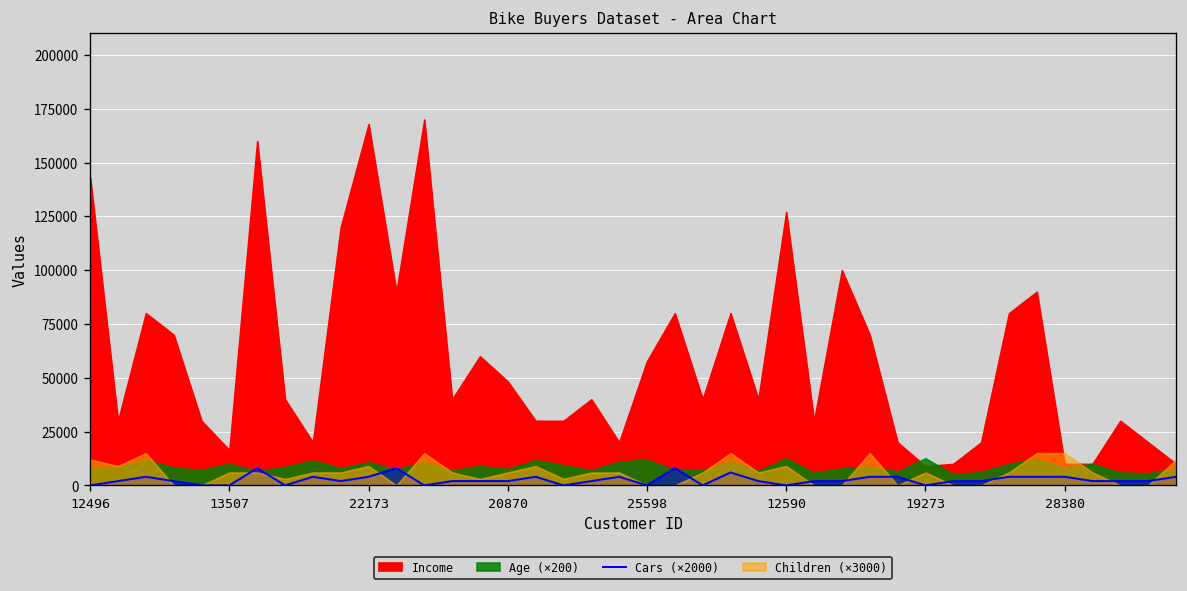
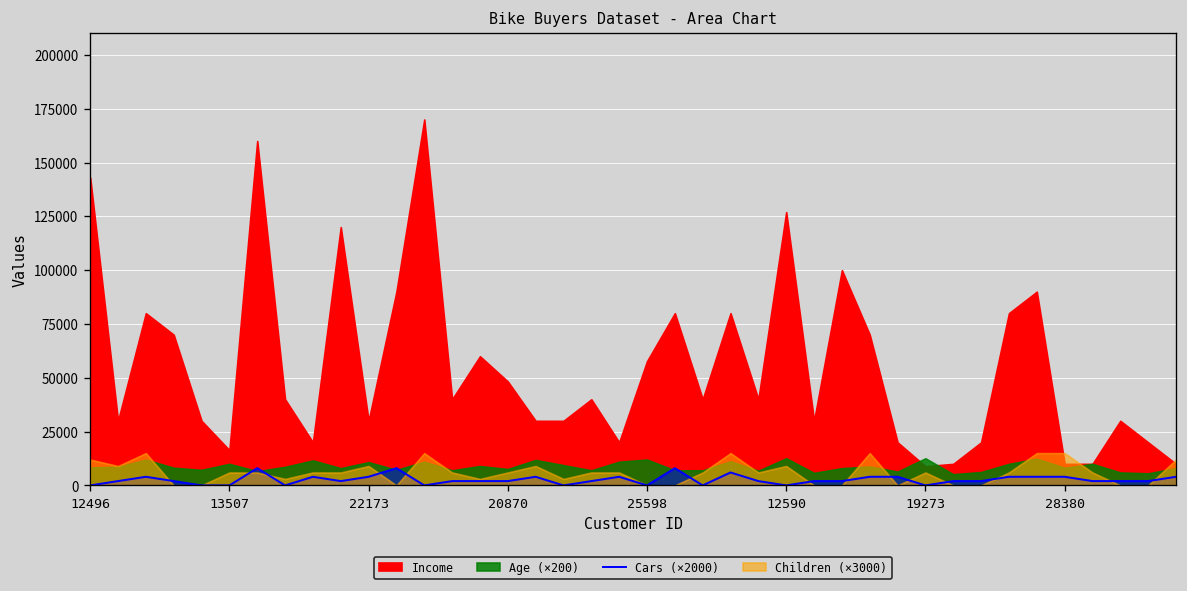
  {
    "Income": {
      "12496": 143000,
      "13507": 16000,
-     "22173": 168000,
+     "22173": 30000,
      "20870": 48000,
      "25598": 58000,
      "12590": 127000,
      "19273": 9000,
      "28380": 10000
    },
    "Age (×200)": {
      "12496": 8000,
      "13507": 10000,
      "22173": 11000,
      "20870": 8000,
      "25598": 12000,
      "12590": 13000,
      "19273": 13000,
      "28380": 8000
    },
    "Cars (×2000)": {
      "12496": 0,
      "13507": 0,
      "22173": 4000,
      "20870": 2000,
      "12590": 0,
      "19273": 0,
      "28380": 4000
    },
    "Children (×3000)": {
      "12496": 12000,
      "13507": 6000,
      "22173": 9000,
      "20870": 6000,
      "12590": 9000,
      "19273": 6000,
      "28380": 15000
    }
  }
